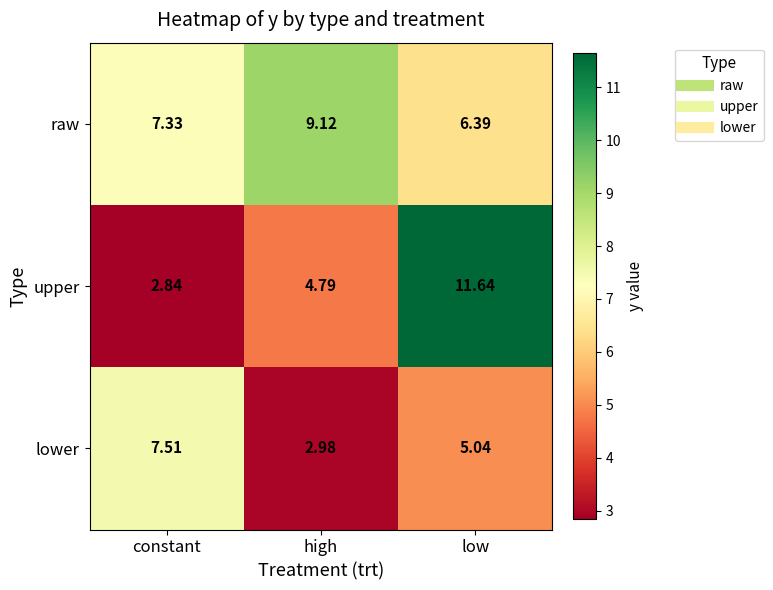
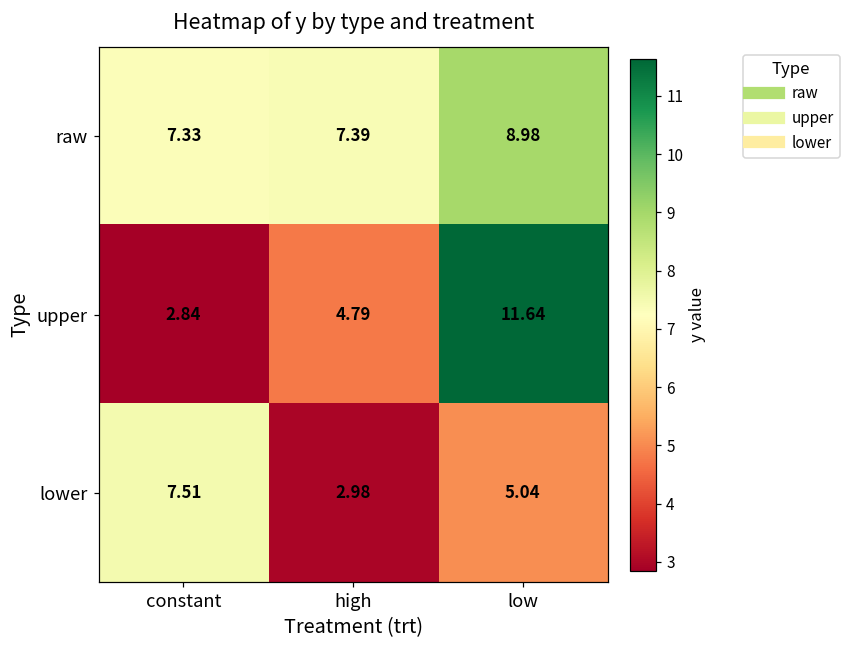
  {
    "raw": {
      "constant": 7.33,
-     "high": 9.12,
-     "low": 6.39
+     "high": 7.39,
+     "low": 8.98
    },
    "upper": {
      "constant": 2.84,
      "high": 4.79,
      "low": 11.64
    },
    "lower": {
      "constant": 7.51,
      "high": 2.98,
      "low": 5.04
    }
  }
